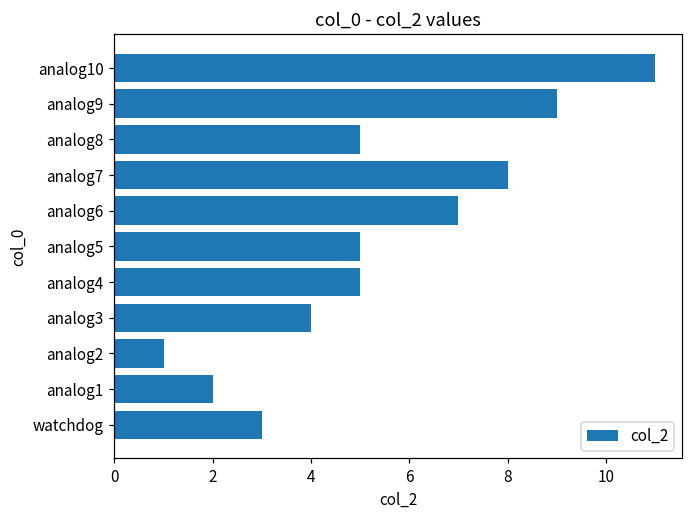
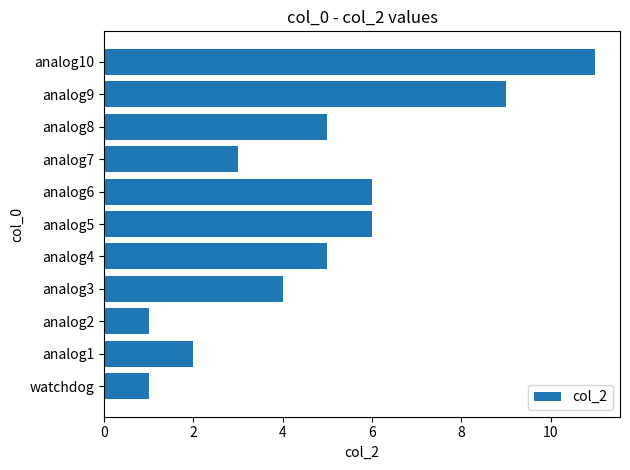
  {
    "analog10": 11,
    "analog9": 9,
    "analog8": 5,
-   "analog7": 8,
-   "analog6": 7,
-   "analog5": 5,
+   "analog7": 3,
+   "analog6": 6,
+   "analog5": 6,
    "analog4": 5,
    "analog3": 4,
    "analog2": 1,
    "analog1": 2,
-   "watchdog": 3
+   "watchdog": 1
  }
